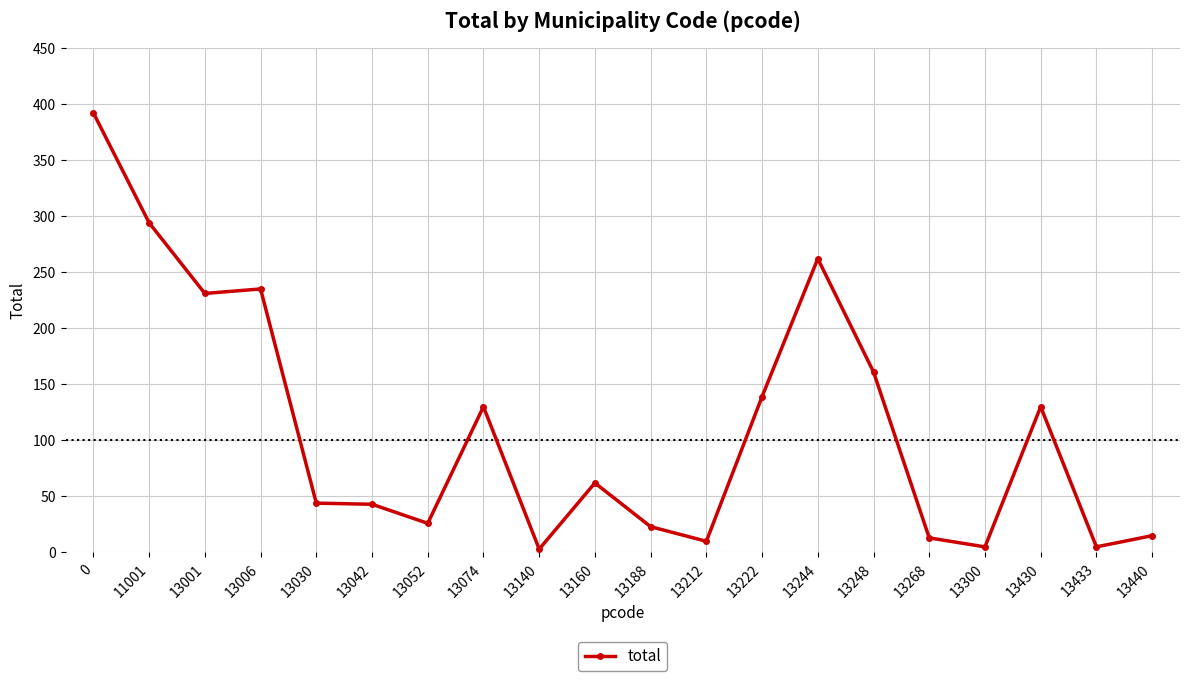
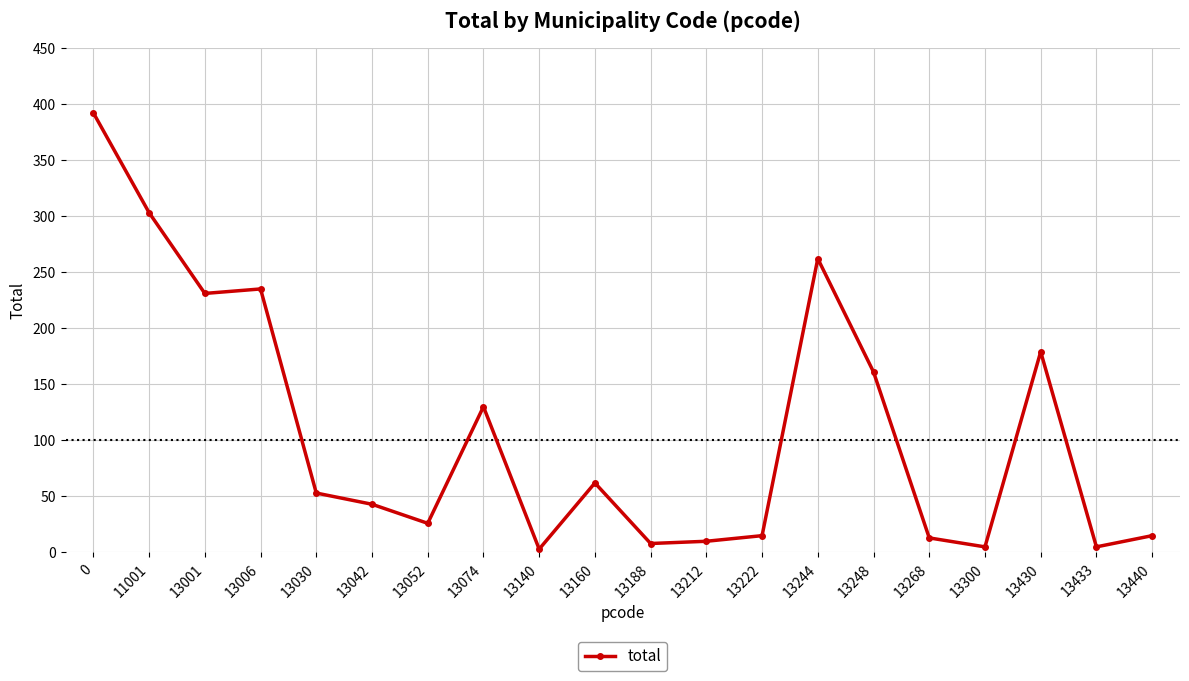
  {
    "0": 392,
-   "11001": 294,
+   "11001": 303,
    "13001": 231,
    "13006": 235,
-   "13030": 44,
+   "13030": 53,
    "13042": 43,
    "13052": 26,
    "13074": 130,
    "13140": 3,
    "13160": 62,
-   "13188": 23,
+   "13188": 8,
    "13212": 10,
-   "13222": 139,
+   "13222": 15,
    "13244": 262,
    "13248": 161,
    "13268": 13,
    "13300": 5,
-   "13430": 130,
+   "13430": 179,
    "13433": 5,
    "13440": 15
  }
